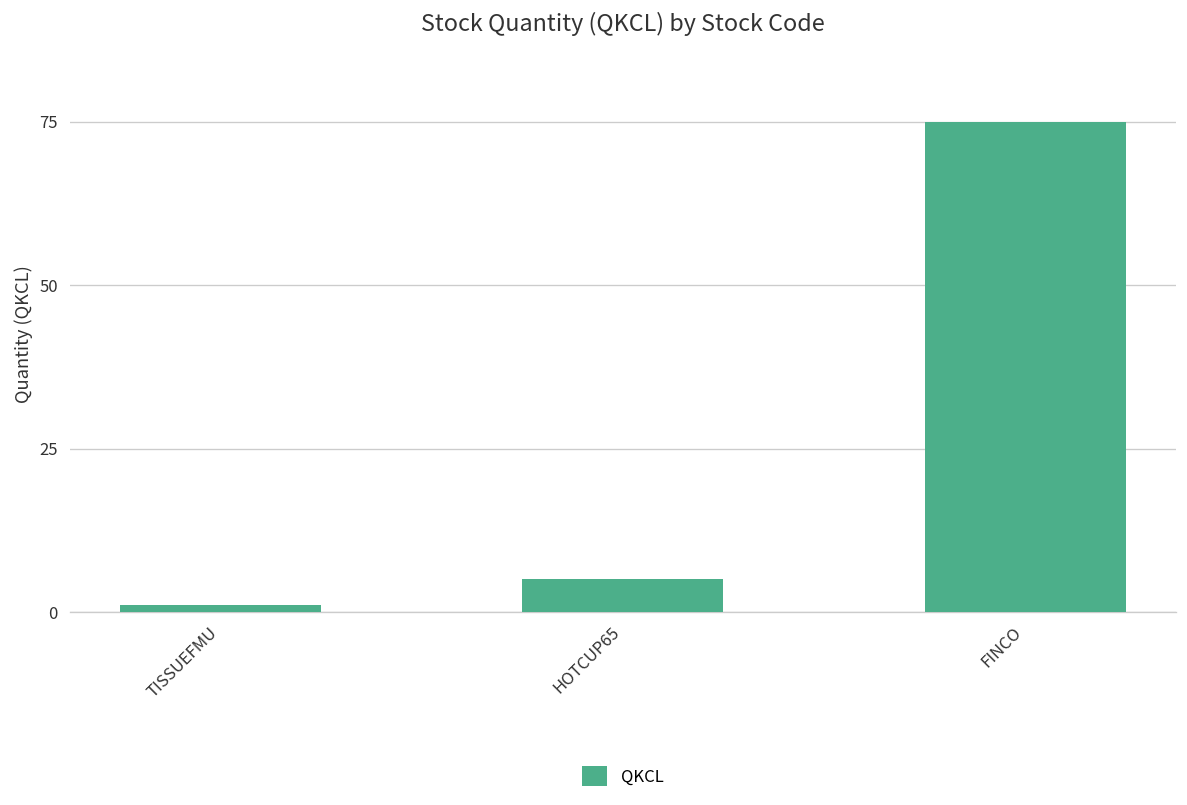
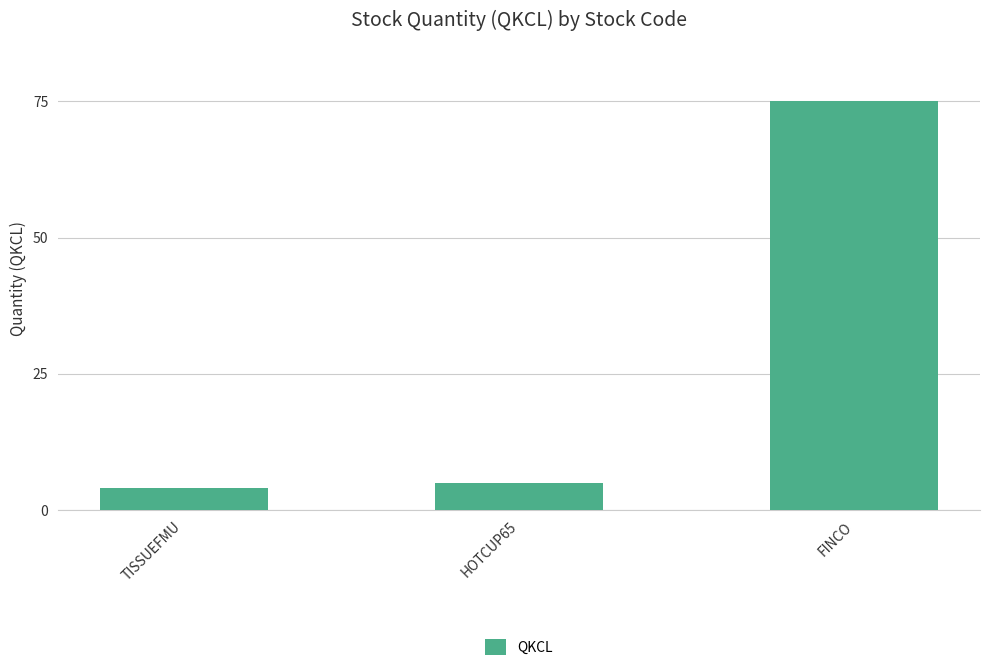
  {
-   "TISSUEFMU": 1,
+   "TISSUEFMU": 4,
    "HOTCUP65": 5,
    "FINCO": 75
  }
